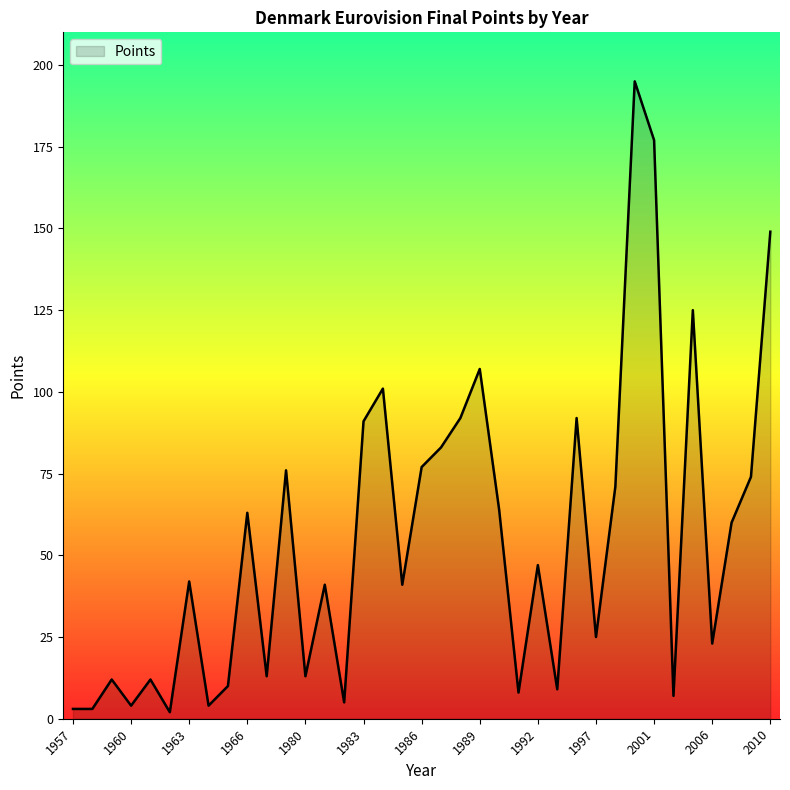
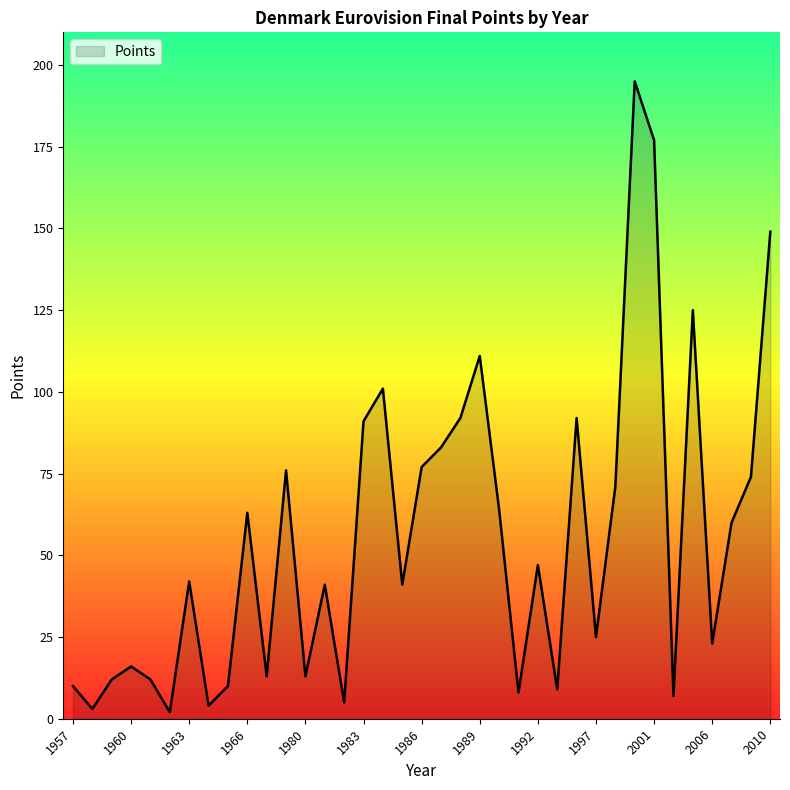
  {
-   "1957": 3,
-   "1960": 4,
+   "1957": 10,
+   "1960": 16,
    "1963": 42,
    "1966": 63,
    "1980": 13,
    "1983": 91,
    "1986": 77,
-   "1989": 107,
+   "1989": 111,
    "1992": 47,
    "1997": 25,
    "2001": 177,
    "2006": 23,
    "2010": 149
  }
